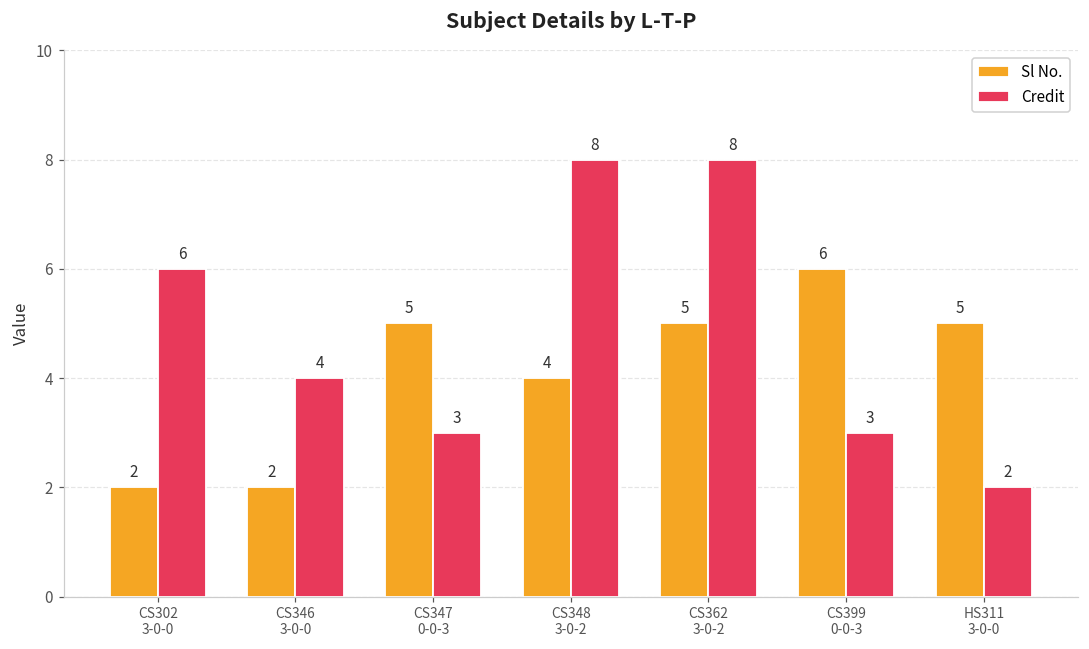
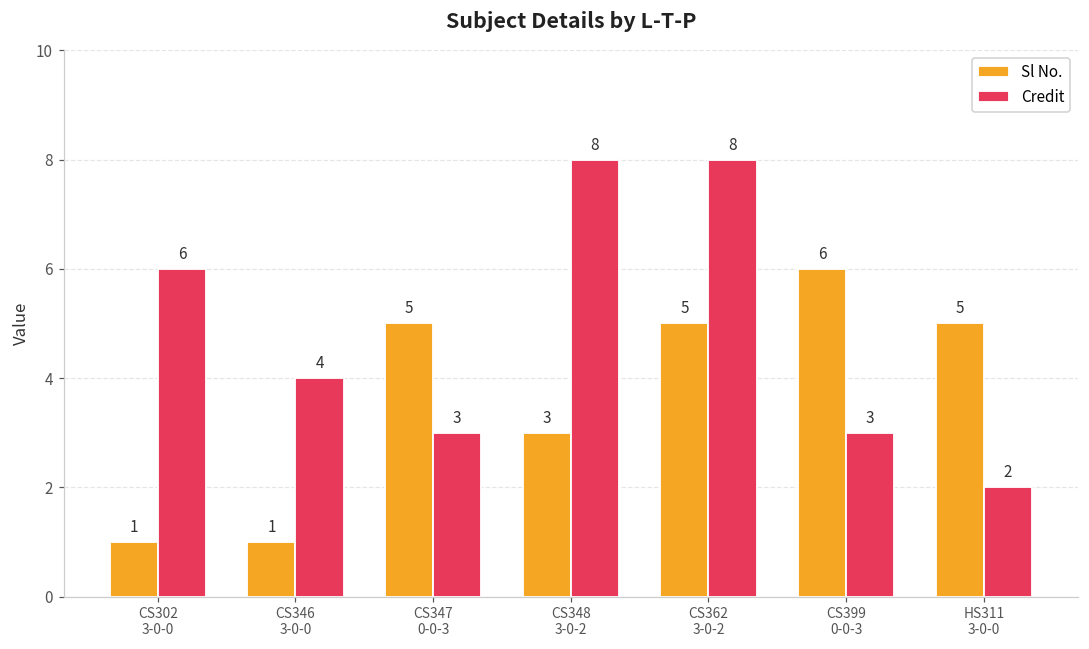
  {
    "Sl No.": {
-     "CS302 3-0-0": 2,
-     "CS346 3-0-0": 2,
+     "CS302 3-0-0": 1,
+     "CS346 3-0-0": 1,
      "CS347 0-0-3": 5,
-     "CS348 3-0-2": 4,
+     "CS348 3-0-2": 3,
      "CS362 3-0-2": 5,
      "CS399 0-0-3": 6,
      "HS311 3-0-0": 5
    },
    "Credit": {
      "CS302 3-0-0": 6,
      "CS346 3-0-0": 4,
      "CS347 0-0-3": 3,
      "CS348 3-0-2": 8,
      "CS362 3-0-2": 8,
      "CS399 0-0-3": 3,
      "HS311 3-0-0": 2
    }
  }
